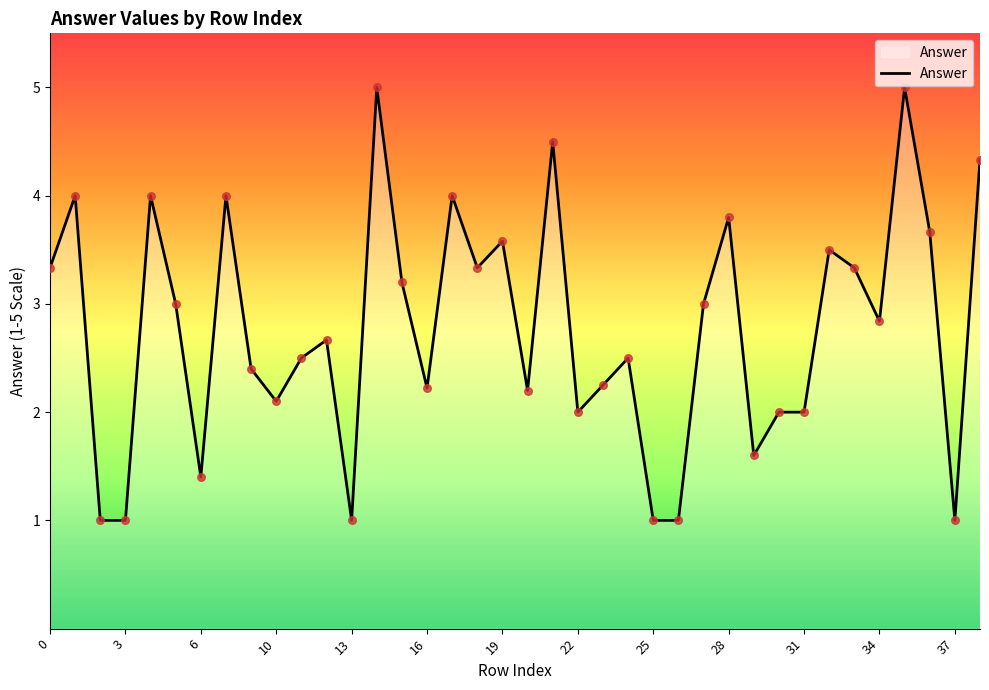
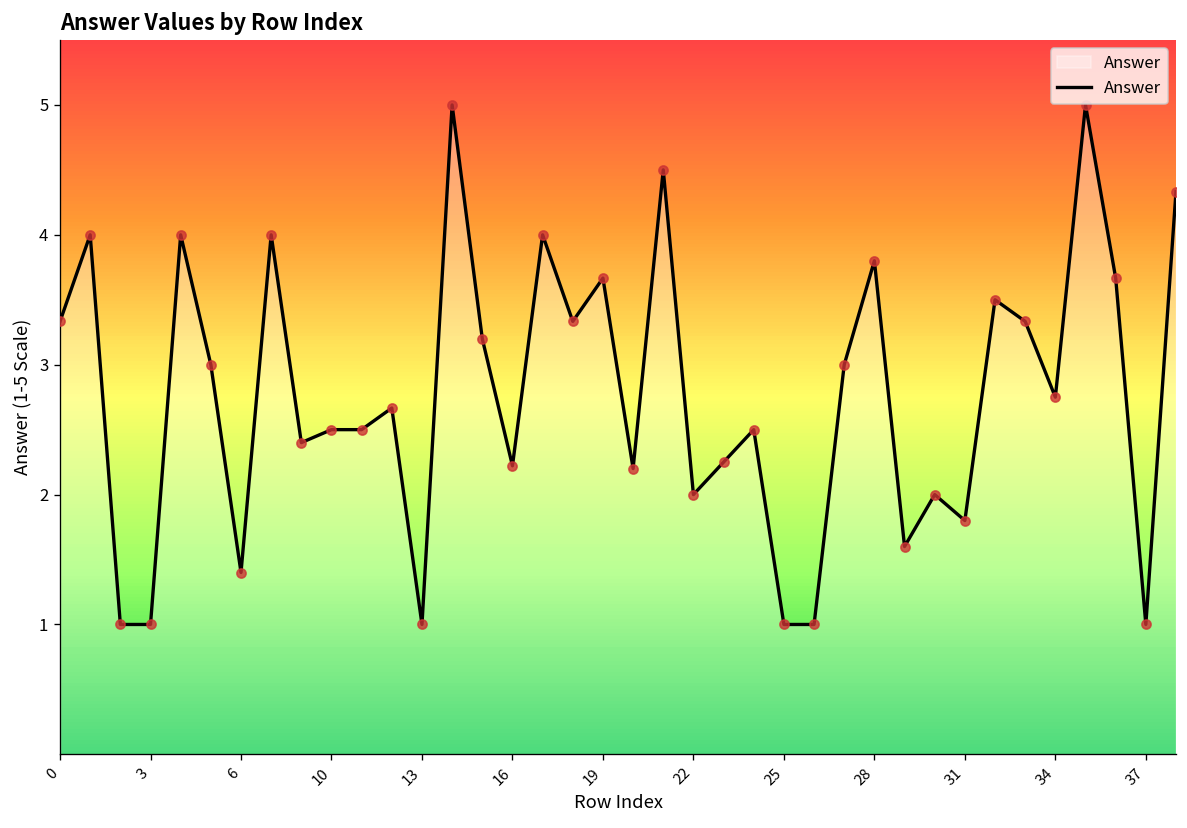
  {
    "0": 3.33,
    "3": 1.00,
    "6": 1.40,
-   "10": 2.1,
+   "10": 2.5,
    "13": 1.00,
    "16": 2.22,
-   "19": 3.58,
+   "19": 3.67,
    "22": 2.00,
    "25": 1.00,
    "28": 3.80,
-   "31": 2.0,
-   "34": 2.84,
+   "31": 1.8,
+   "34": 2.75,
    "37": 1.00
  }
